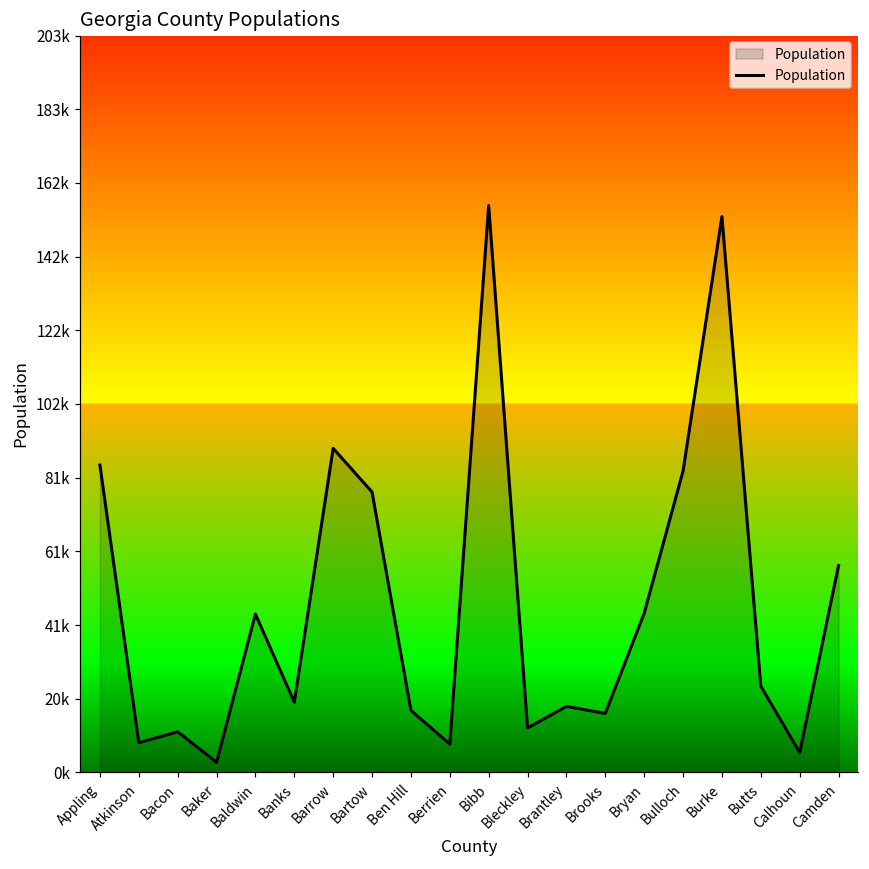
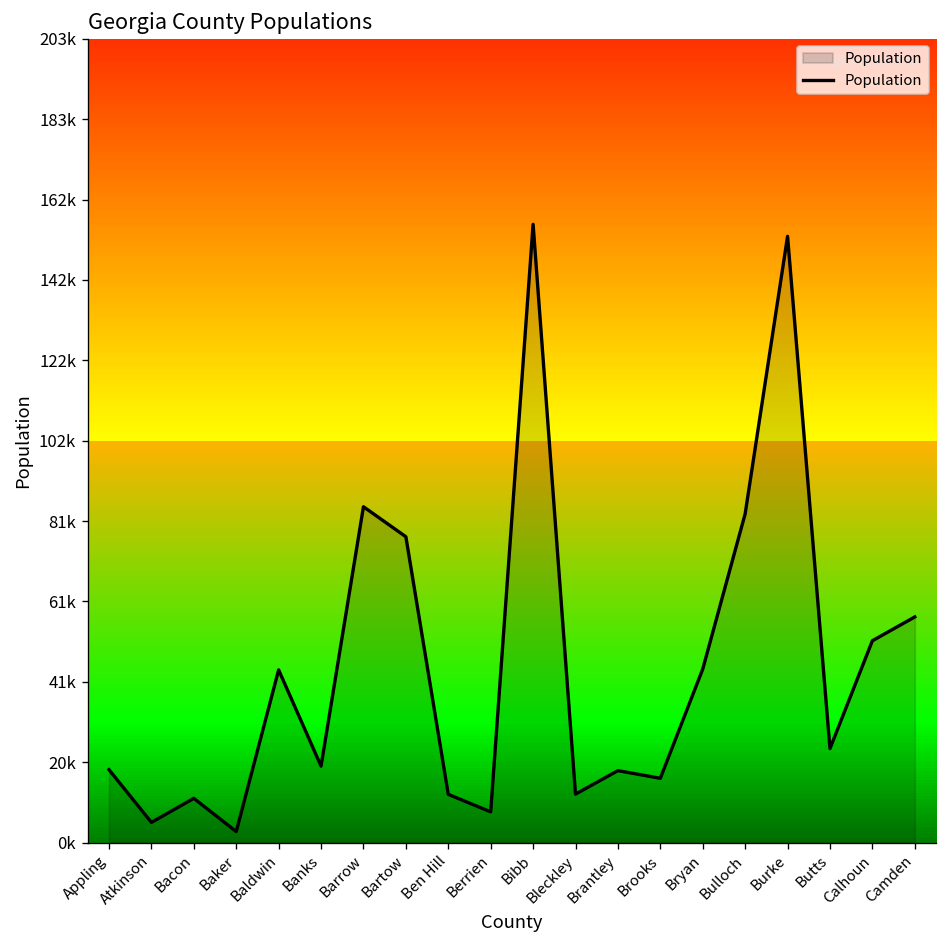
  {
-   "Appling": 85000,
-   "Atkinson": 8000,
+   "Appling": 18000,
+   "Atkinson": 5000,
    "Bacon": 11000,
    "Baker": 3000,
    "Baldwin": 44000,
    "Banks": 19000,
-   "Barrow": 89000,
+   "Barrow": 85000,
    "Bartow": 77000,
-   "Ben Hill": 17000,
+   "Ben Hill": 12000,
    "Berrien": 8000,
    "Bibb": 156000,
    "Bleckley": 12000,
    "Brantley": 18000,
    "Brooks": 16000,
    "Bryan": 44000,
    "Bulloch": 83000,
    "Burke": 153000,
    "Butts": 24000,
-   "Calhoun": 5000,
+   "Calhoun": 51000,
    "Camden": 57000
  }
